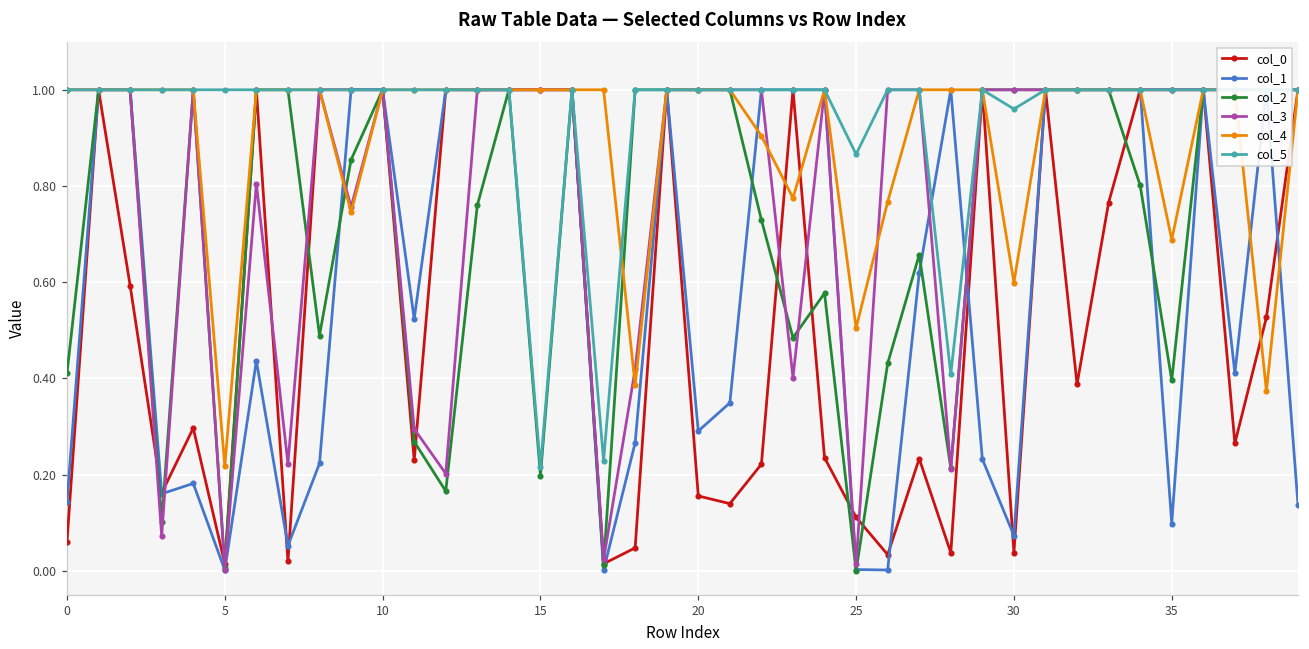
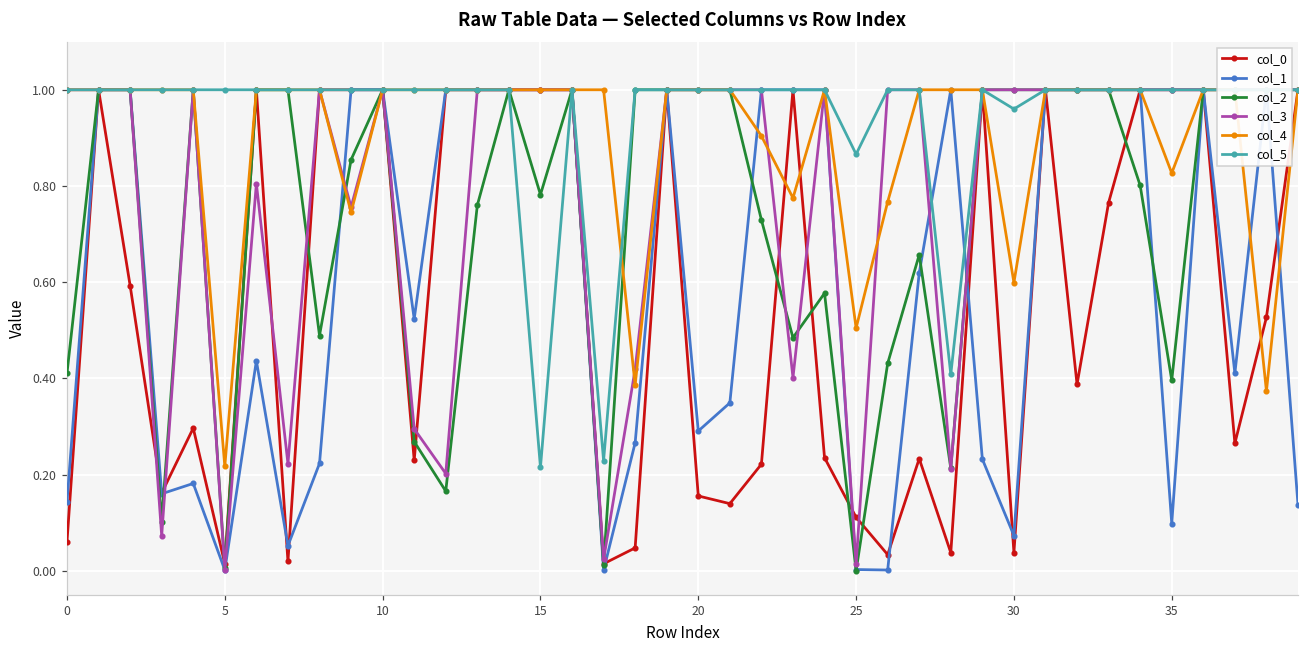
  {
    "col_0": {
      "0": 0.06,
      "5": 0.01,
      "20": 0.16,
      "25": 0.11,
      "30": 0.04
    },
    "col_1": {
      "0": 0.14,
      "20": 0.29,
      "30": 0.07,
      "35": 0.10
    },
    "col_2": {
      "0": 0.41,
-     "15": 0.20,
+     "15": 0.78,
      "35": 0.40
    },
    "col_3": {
      "25": 0.01
    },
    "col_4": {
      "5": 0.22,
      "25": 0.50,
      "30": 0.60,
-     "35": 0.69
+     "35": 0.83
    },
    "col_5": {
      "5": 1.00,
      "15": 0.21,
      "25": 0.87,
      "30": 0.96
    }
  }
